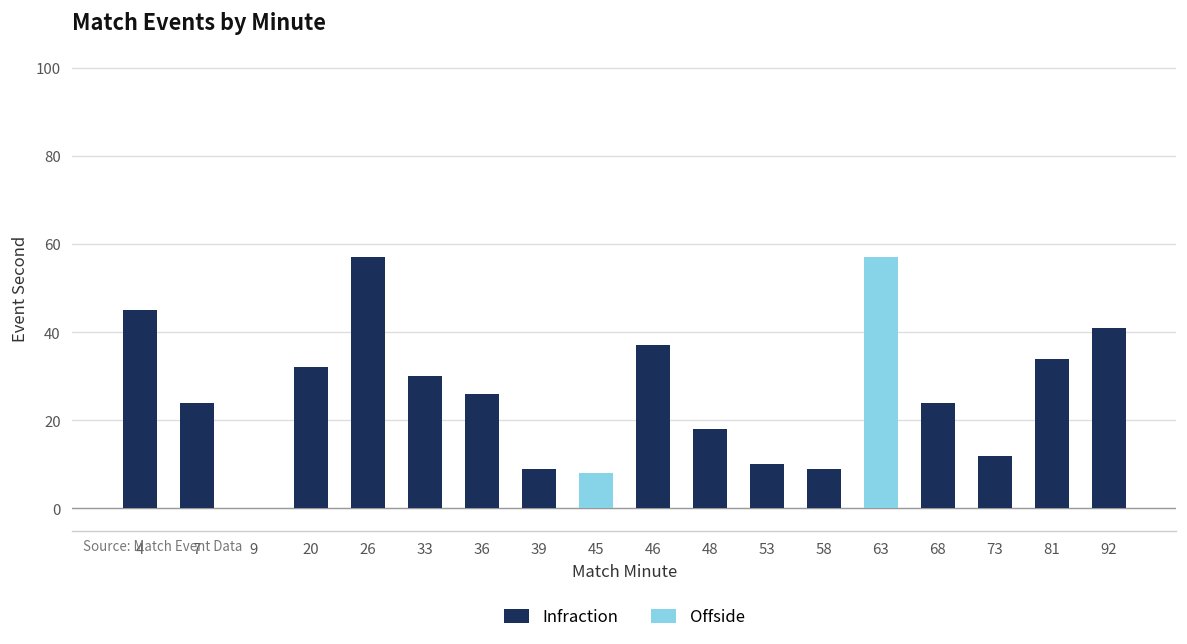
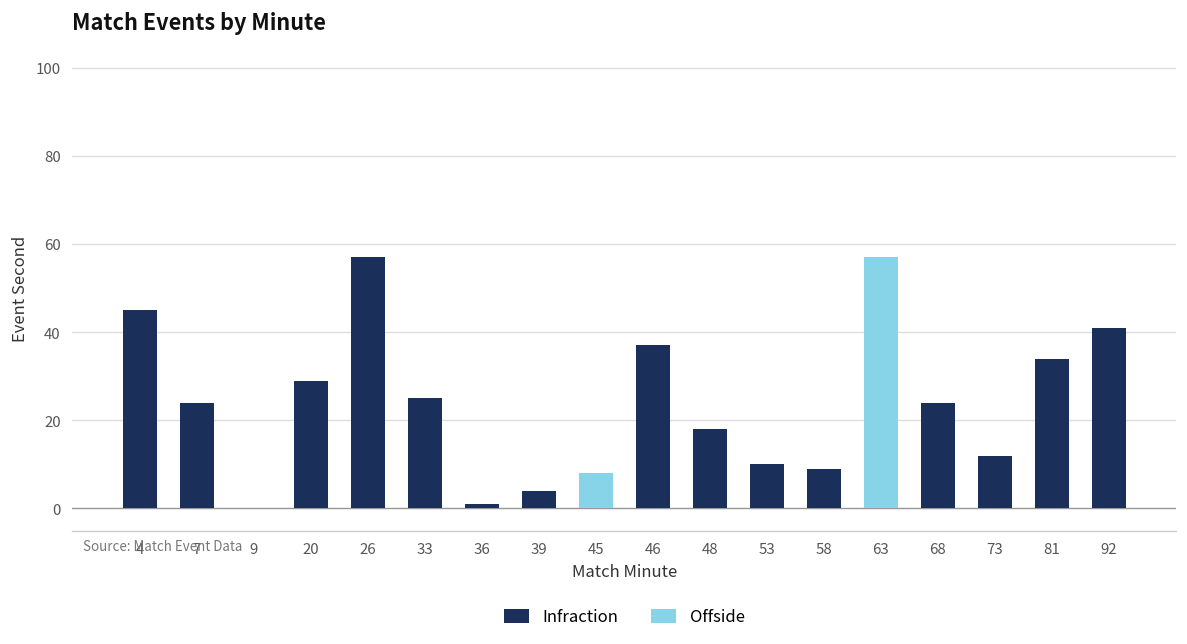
  {
    "4": 45,
    "7": 24,
    "9": 0,
-   "20": 32,
+   "20": 29,
    "26": 57,
-   "33": 30,
-   "36": 26,
-   "39": 9,
+   "33": 25,
+   "36": 1,
+   "39": 4,
    "45": 8,
    "46": 37,
    "48": 18,
    "53": 10,
    "58": 9,
    "63": 57,
    "68": 24,
    "73": 12,
    "81": 34,
    "92": 41
  }
